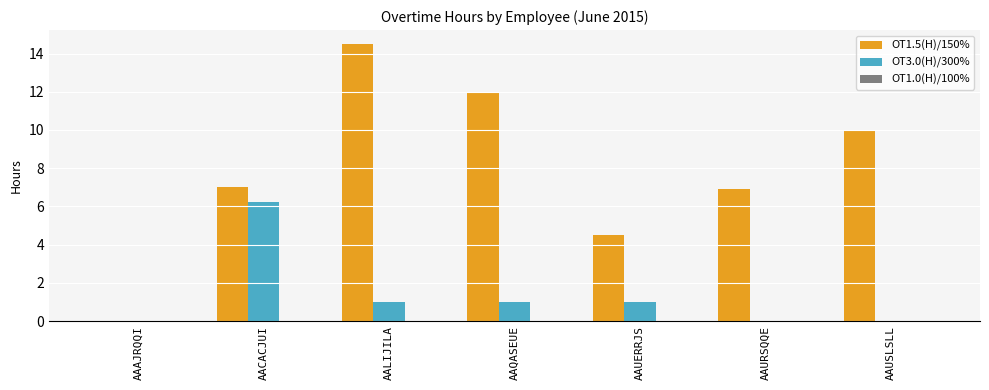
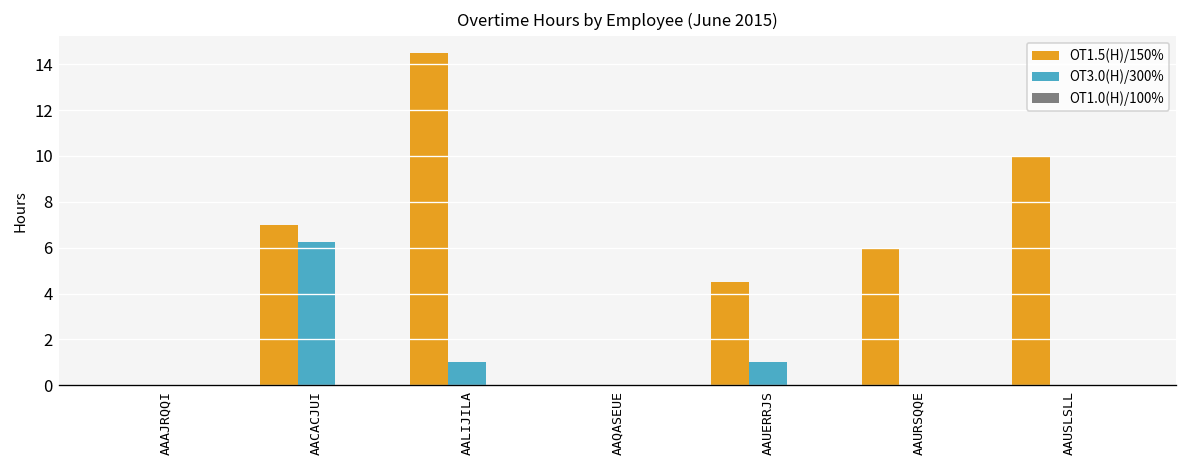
  {
    "OT1.5(H)/150%": {
      "AAAJRQQI": 0.0,
      "AACACJUI": 7.0,
      "AALIJILA": 14.5,
-     "AAQASEUE": 12,
+     "AAQASEUE": 0,
      "AAUERRJS": 4.5,
-     "AAURSQQE": 6.9,
+     "AAURSQQE": 6.0,
      "AAUSLSLL": 10.0
    },
    "OT3.0(H)/300%": {
      "AAAJRQQI": 0,
      "AACACJUI": 6.3,
      "AALIJILA": 1,
-     "AAQASEUE": 1,
+     "AAQASEUE": 0,
      "AAUERRJS": 1,
      "AAURSQQE": 0,
      "AAUSLSLL": 0
    },
    "OT1.0(H)/100%": {
      "AAAJRQQI": 0.0,
      "AACACJUI": 0.0,
      "AALIJILA": 0.0,
      "AAQASEUE": 0.0,
      "AAUERRJS": 0.0,
      "AAURSQQE": 0.0,
      "AAUSLSLL": 0.0
    }
  }
